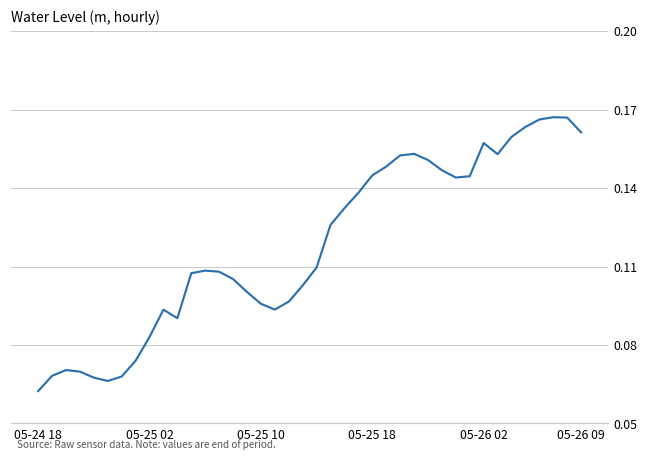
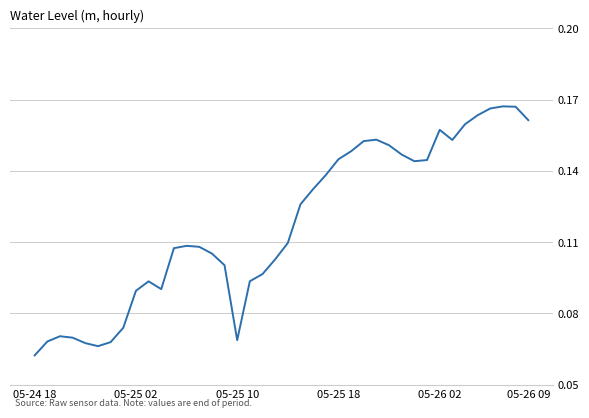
  {
    "05-24 18": 0.062,
-   "05-25 02": 0.083,
-   "05-25 10": 0.096,
+   "05-25 02": 0.090,
+   "05-25 10": 0.069,
    "05-25 18": 0.145,
    "05-26 02": 0.157,
    "05-26 09": 0.161
  }
